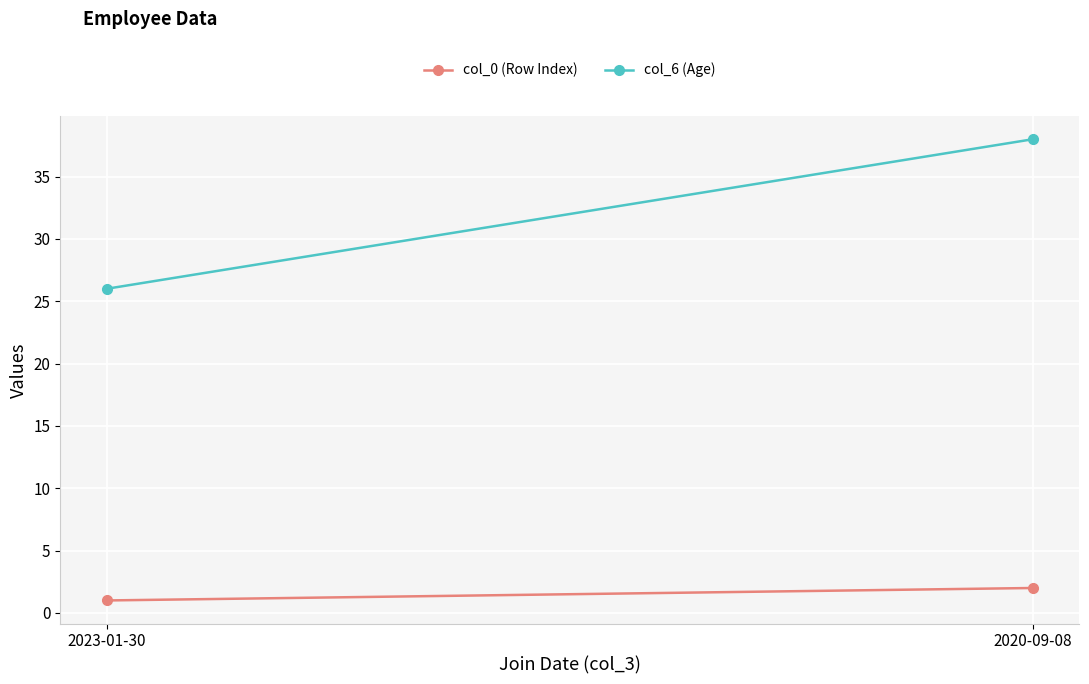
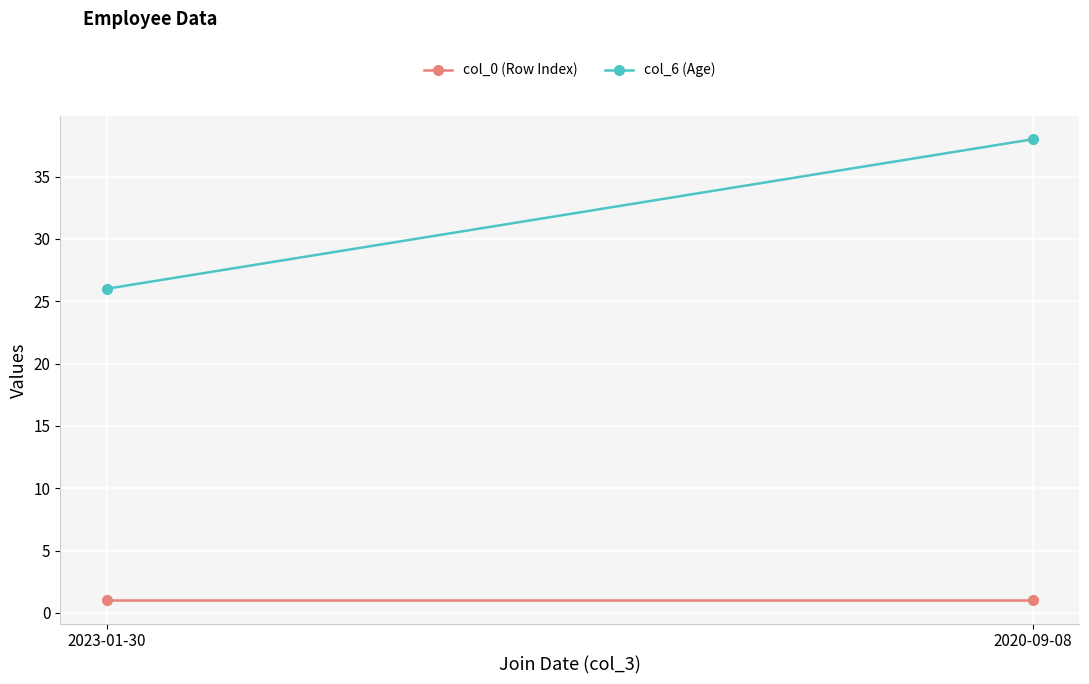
  {
    "col_0 (Row Index)": {
      "2023-01-30": 1,
-     "2020-09-08": 2
+     "2020-09-08": 1
    },
    "col_6 (Age)": {
      "2023-01-30": 26,
      "2020-09-08": 38
    }
  }
